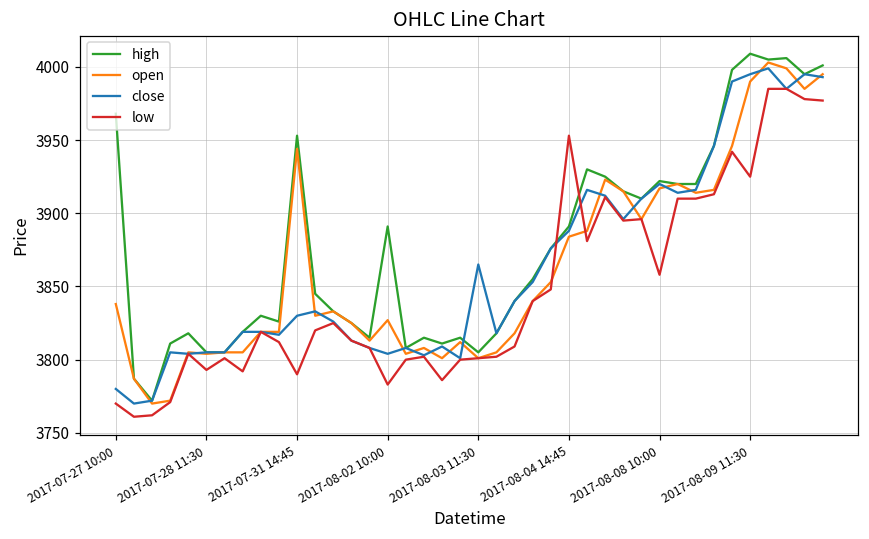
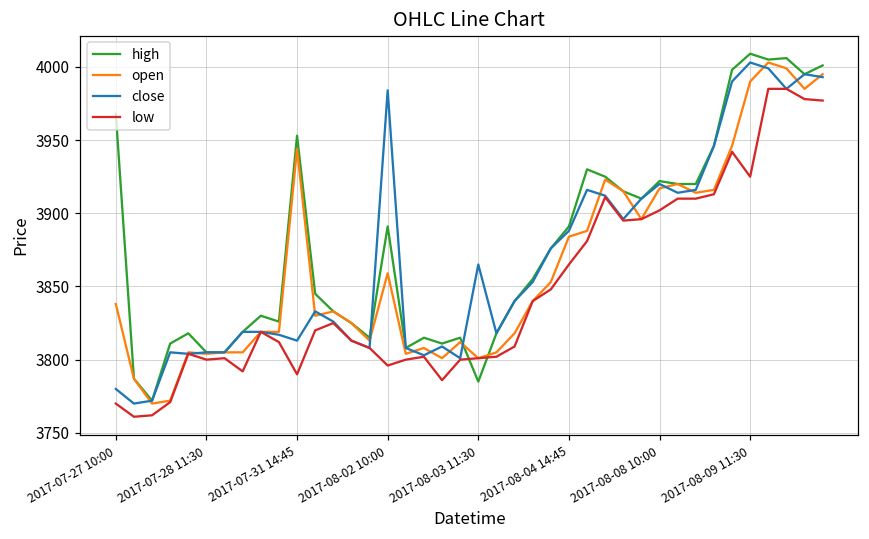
  {
    "high": {
      "2017-07-31 14:45": 3953,
      "2017-08-02 10:00": 3891,
-     "2017-08-03 11:30": 3805,
+     "2017-08-03 11:30": 3785,
      "2017-08-04 14:45": 3891,
      "2017-08-08 10:00": 3922,
      "2017-08-09 11:30": 4009
    },
    "open": {
      "2017-07-27 10:00": 3838,
      "2017-07-31 14:45": 3944,
-     "2017-08-02 10:00": 3827,
+     "2017-08-02 10:00": 3859,
      "2017-08-04 14:45": 3884,
      "2017-08-08 10:00": 3917,
      "2017-08-09 11:30": 3990
    },
    "close": {
      "2017-07-27 10:00": 3780,
-     "2017-07-31 14:45": 3830,
-     "2017-08-02 10:00": 3804,
+     "2017-07-31 14:45": 3813,
+     "2017-08-02 10:00": 3984,
      "2017-08-03 11:30": 3865,
      "2017-08-04 14:45": 3888,
      "2017-08-08 10:00": 3920,
-     "2017-08-09 11:30": 3995
+     "2017-08-09 11:30": 4003
    },
    "low": {
      "2017-07-27 10:00": 3770,
-     "2017-07-28 11:30": 3793,
+     "2017-07-28 11:30": 3800,
      "2017-07-31 14:45": 3790,
-     "2017-08-02 10:00": 3783,
-     "2017-08-04 14:45": 3953,
-     "2017-08-08 10:00": 3858,
+     "2017-08-02 10:00": 3796,
+     "2017-08-04 14:45": 3865,
+     "2017-08-08 10:00": 3902,
      "2017-08-09 11:30": 3925
    }
  }
